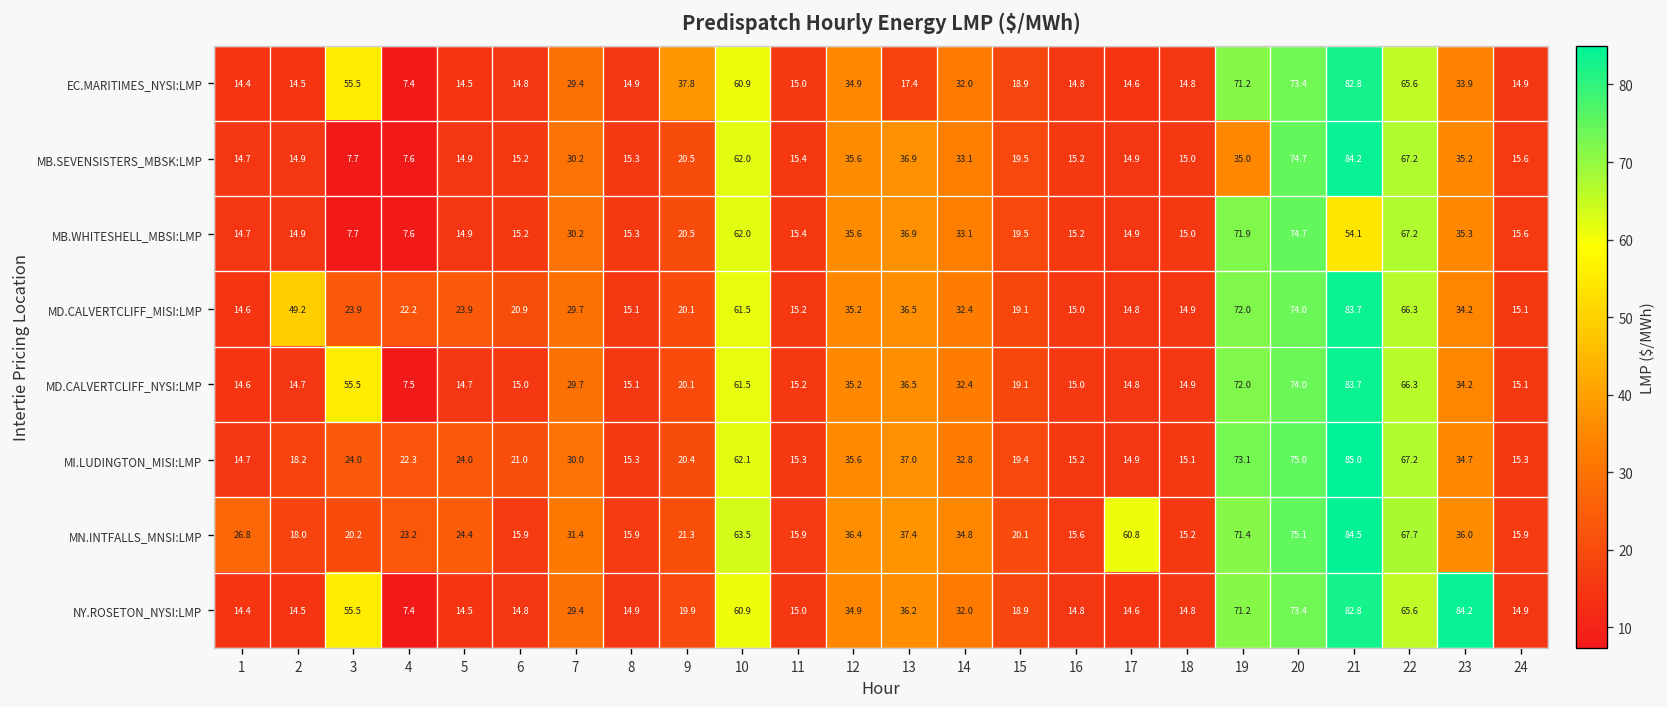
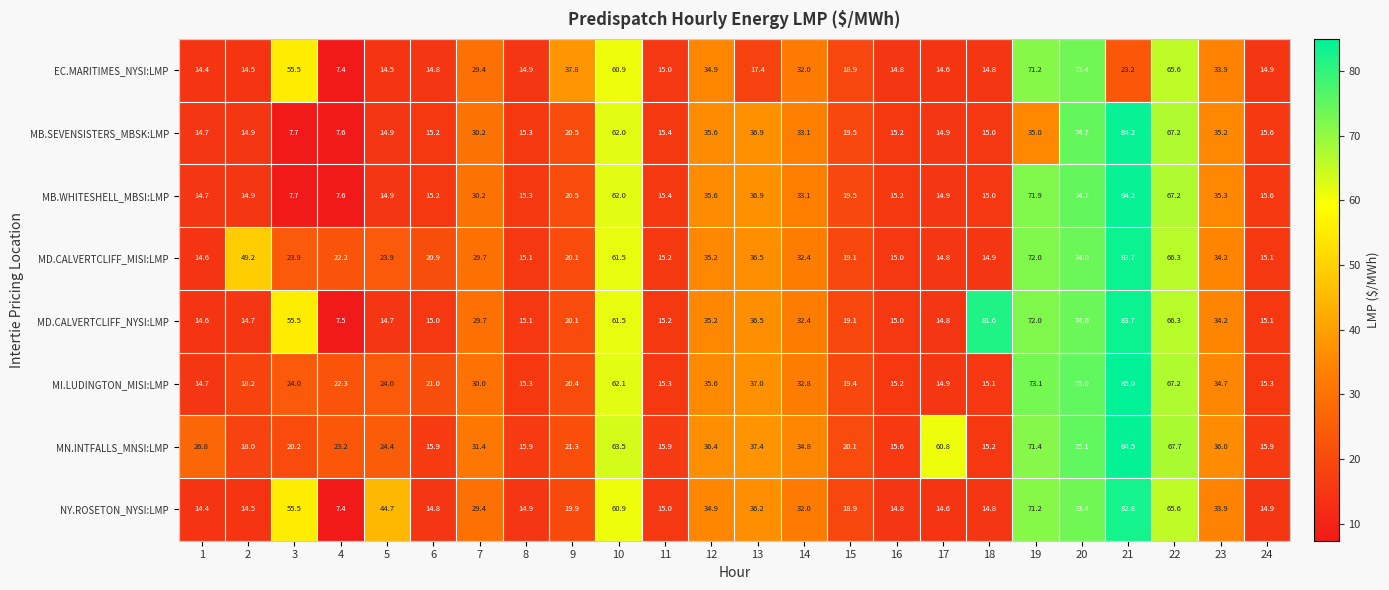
  {
    "EC.MARITIMES_NYSI:LMP": {
      "1": 14.4,
      "2": 14.5,
      "3": 55.5,
      "4": 7.4,
      "5": 14.5,
      "6": 14.8,
      "7": 29.4,
      "8": 14.9,
      "9": 37.8,
      "10": 60.9,
      "11": 15.0,
      "12": 34.9,
      "13": 17.4,
      "14": 32.0,
      "15": 18.9,
      "16": 14.8,
      "17": 14.6,
      "18": 14.8,
      "19": 71.2,
      "20": 73.4,
-     "21": 82.8,
+     "21": 23.2,
      "22": 65.6,
      "23": 33.9,
      "24": 14.9
    },
    "MB.SEVENSISTERS_MBSK:LMP": {
      "1": 14.7,
      "2": 14.9,
      "3": 7.7,
      "4": 7.6,
      "5": 14.9,
      "6": 15.2,
      "7": 30.2,
      "8": 15.3,
      "9": 20.5,
      "10": 62.0,
      "11": 15.4,
      "12": 35.6,
      "13": 36.9,
      "14": 33.1,
      "15": 19.5,
      "16": 15.2,
      "17": 14.9,
      "18": 15.0,
      "19": 35.0,
      "20": 74.7,
      "21": 84.2,
      "22": 67.2,
      "23": 35.2,
      "24": 15.6
    },
    "MB.WHITESHELL_MBSI:LMP": {
      "1": 14.7,
      "2": 14.9,
      "3": 7.7,
      "4": 7.6,
      "5": 14.9,
      "6": 15.2,
      "7": 30.2,
      "8": 15.3,
      "9": 20.5,
      "10": 62.0,
      "11": 15.4,
      "12": 35.6,
      "13": 36.9,
      "14": 33.1,
      "15": 19.5,
      "16": 15.2,
      "17": 14.9,
      "18": 15.0,
      "19": 71.9,
      "20": 74.7,
-     "21": 54.1,
+     "21": 84.2,
      "22": 67.2,
      "23": 35.3,
      "24": 15.6
    },
    "MD.CALVERTCLIFF_MISI:LMP": {
      "1": 14.6,
      "2": 49.2,
      "3": 23.9,
      "4": 22.2,
      "5": 23.9,
      "6": 20.9,
      "7": 29.7,
      "8": 15.1,
      "9": 20.1,
      "10": 61.5,
      "11": 15.2,
      "12": 35.2,
      "13": 36.5,
      "14": 32.4,
      "15": 19.1,
      "16": 15.0,
      "17": 14.8,
      "18": 14.9,
      "19": 72.0,
      "20": 74.0,
      "21": 83.7,
      "22": 66.3,
      "23": 34.2,
      "24": 15.1
    },
    "MD.CALVERTCLIFF_NYSI:LMP": {
      "1": 14.6,
      "2": 14.7,
      "3": 55.5,
      "4": 7.5,
      "5": 14.7,
      "6": 15.0,
      "7": 29.7,
      "8": 15.1,
      "9": 20.1,
      "10": 61.5,
      "11": 15.2,
      "12": 35.2,
      "13": 36.5,
      "14": 32.4,
      "15": 19.1,
      "16": 15.0,
      "17": 14.8,
-     "18": 14.9,
+     "18": 81.6,
      "19": 72.0,
      "20": 74.0,
      "21": 83.7,
      "22": 66.3,
      "23": 34.2,
      "24": 15.1
    },
    "MI.LUDINGTON_MISI:LMP": {
      "1": 14.7,
      "2": 18.2,
      "3": 24.0,
      "4": 22.3,
      "5": 24.0,
      "6": 21.0,
      "7": 30.0,
      "8": 15.3,
      "9": 20.4,
      "10": 62.1,
      "11": 15.3,
      "12": 35.6,
      "13": 37.0,
      "14": 32.8,
      "15": 19.4,
      "16": 15.2,
      "17": 14.9,
      "18": 15.1,
      "19": 73.1,
      "20": 75.0,
      "21": 85.0,
      "22": 67.2,
      "23": 34.7,
      "24": 15.3
    },
    "MN.INTFALLS_MNSI:LMP": {
      "1": 26.8,
      "2": 18.0,
      "3": 20.2,
      "4": 23.2,
      "5": 24.4,
      "6": 15.9,
      "7": 31.4,
      "8": 15.9,
      "9": 21.3,
      "10": 63.5,
      "11": 15.9,
      "12": 36.4,
      "13": 37.4,
      "14": 34.8,
      "15": 20.1,
      "16": 15.6,
      "17": 60.8,
      "18": 15.2,
      "19": 71.4,
      "20": 75.1,
      "21": 84.5,
      "22": 67.7,
      "23": 36.0,
      "24": 15.9
    },
    "NY.ROSETON_NYSI:LMP": {
      "1": 14.4,
      "2": 14.5,
      "3": 55.5,
      "4": 7.4,
-     "5": 14.5,
+     "5": 44.7,
      "6": 14.8,
      "7": 29.4,
      "8": 14.9,
      "9": 19.9,
      "10": 60.9,
      "11": 15.0,
      "12": 34.9,
      "13": 36.2,
      "14": 32.0,
      "15": 18.9,
      "16": 14.8,
      "17": 14.6,
      "18": 14.8,
      "19": 71.2,
      "20": 73.4,
      "21": 82.8,
      "22": 65.6,
-     "23": 84.2,
+     "23": 33.9,
      "24": 14.9
    }
  }
